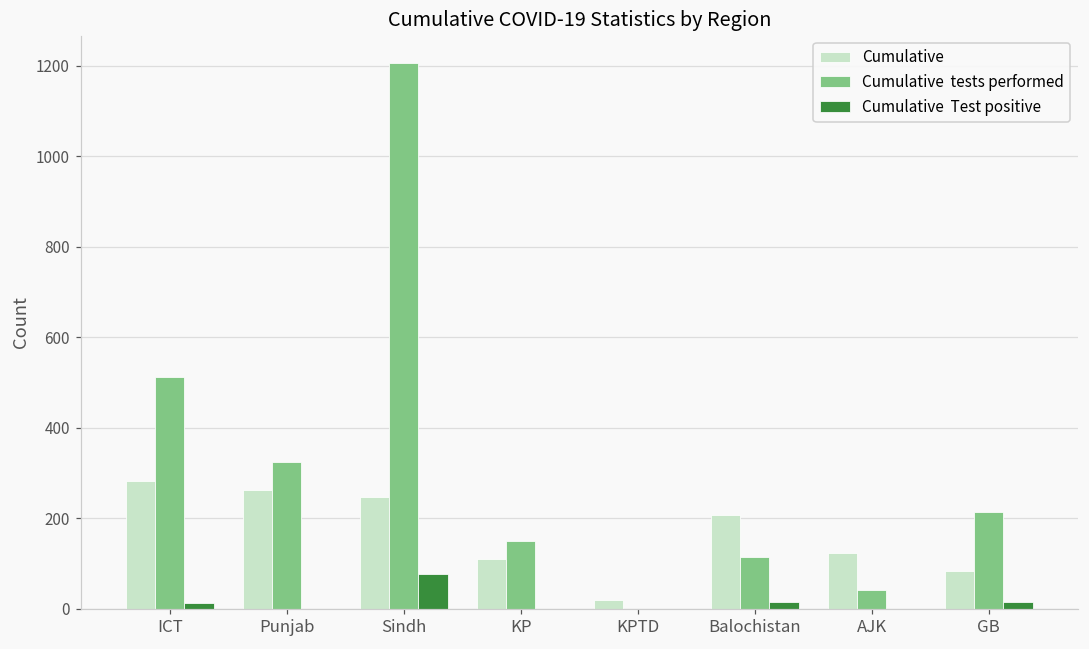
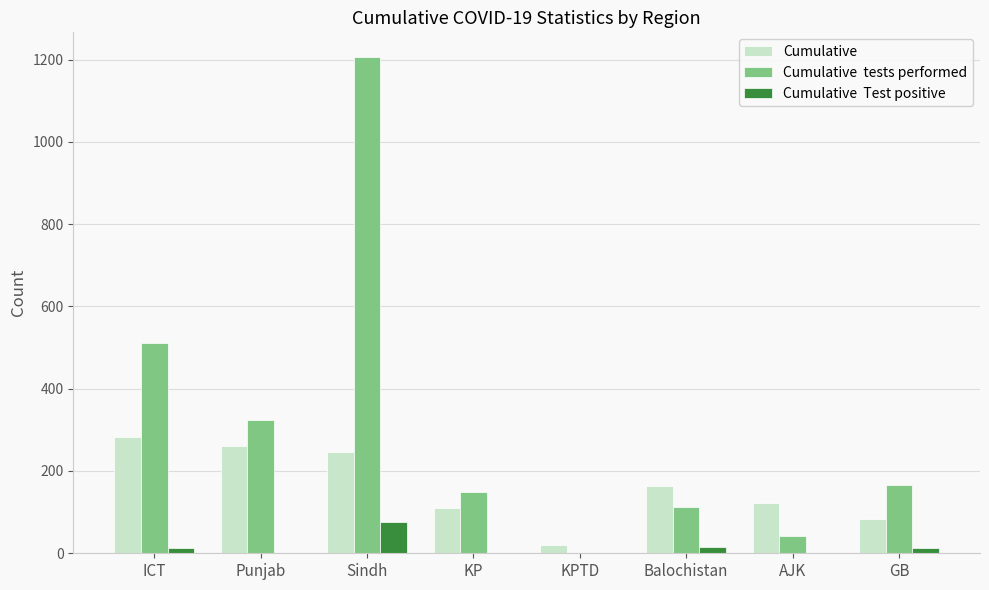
  {
    "Cumulative": {
      "ICT": 280,
      "Punjab": 260,
      "Sindh": 250,
      "KP": 110,
      "KPTD": 20,
-     "Balochistan": 210,
+     "Balochistan": 160,
      "AJK": 120,
      "GB": 80
    },
    "Cumulative tests performed": {
      "ICT": 510,
      "Punjab": 330,
      "Sindh": 1210,
      "KP": 150,
      "KPTD": 0,
      "Balochistan": 110,
      "AJK": 40,
-     "GB": 210
+     "GB": 170
    },
    "Cumulative Test positive": {
      "ICT": 10,
      "Punjab": 0,
      "Sindh": 80,
      "KP": 0,
      "KPTD": 0,
      "Balochistan": 20,
      "AJK": 0,
      "GB": 10
    }
  }
